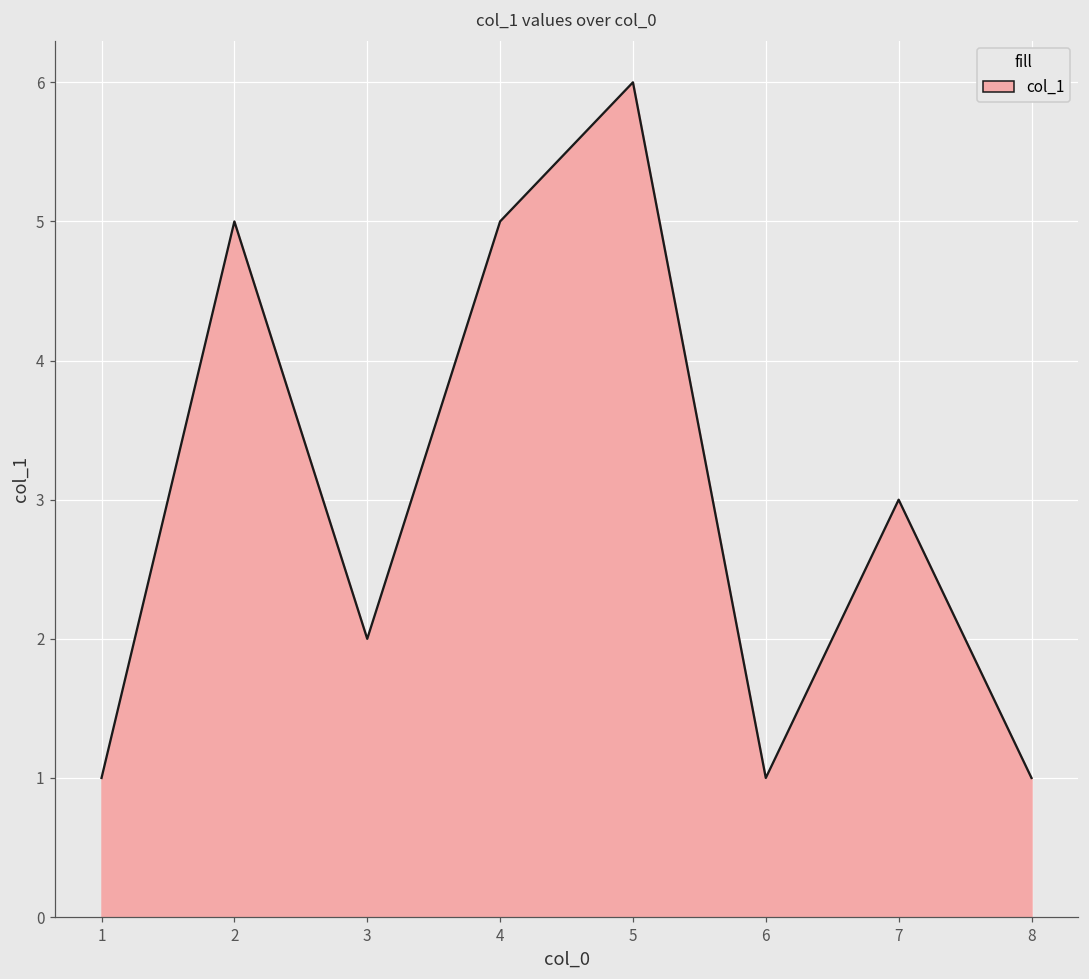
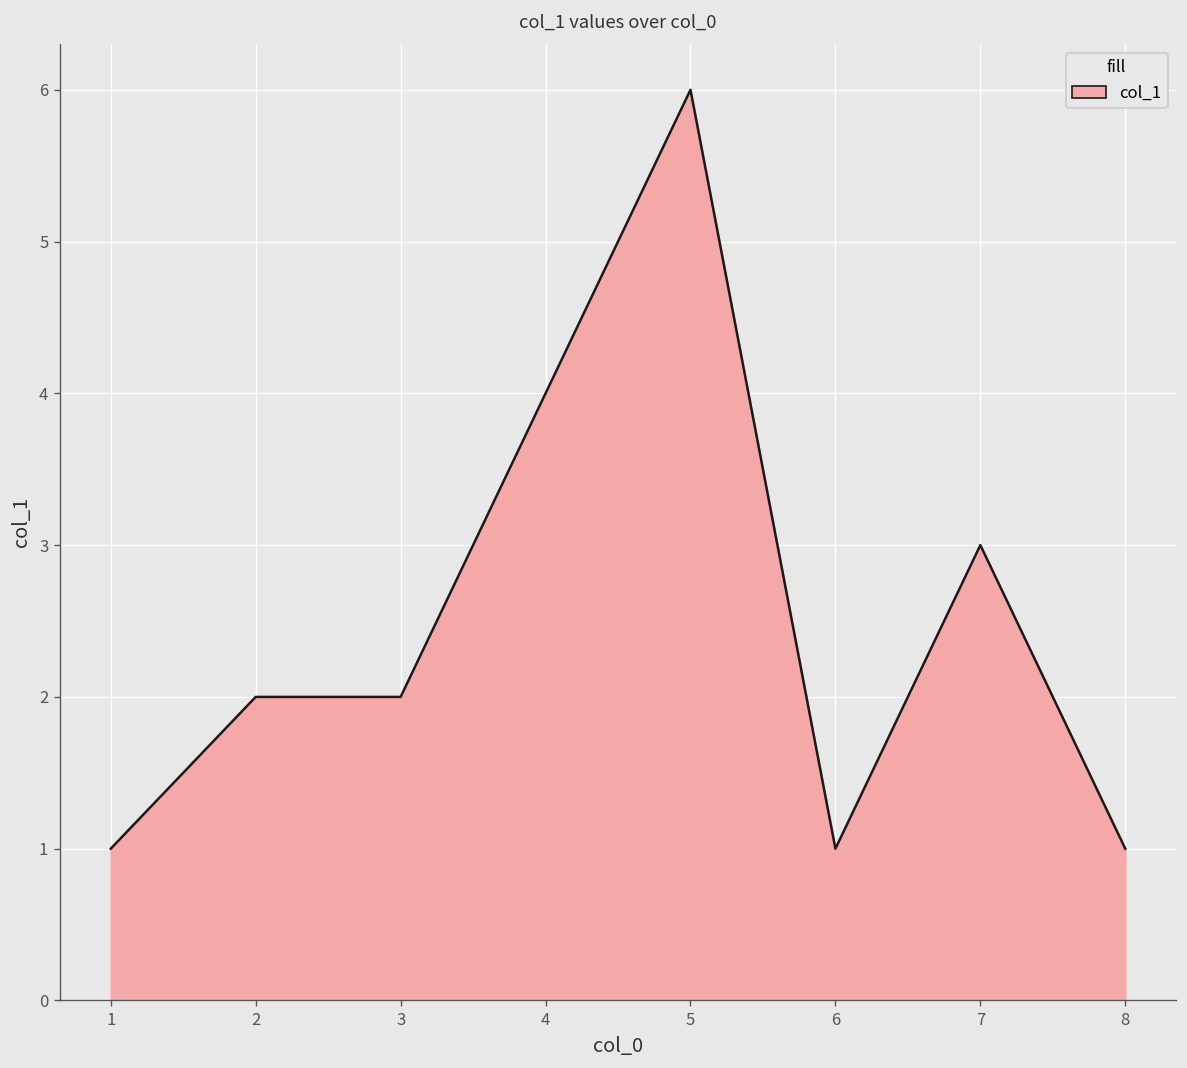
  {
    "1": 1,
-   "2": 5,
+   "2": 2,
    "3": 2,
-   "4": 5,
+   "4": 4,
    "5": 6,
    "6": 1,
    "7": 3,
    "8": 1
  }
